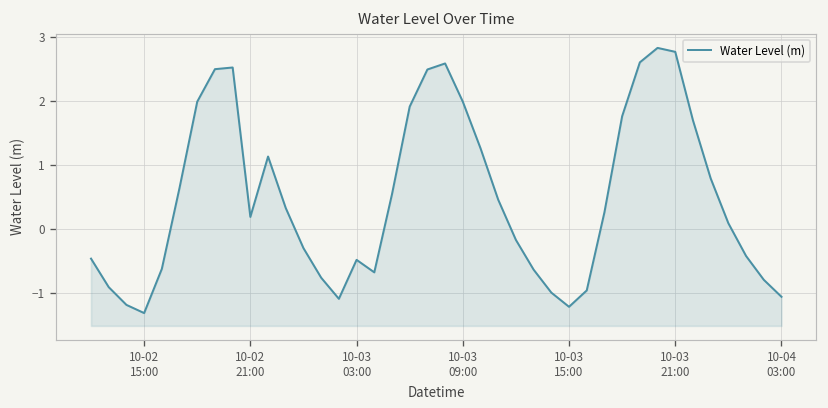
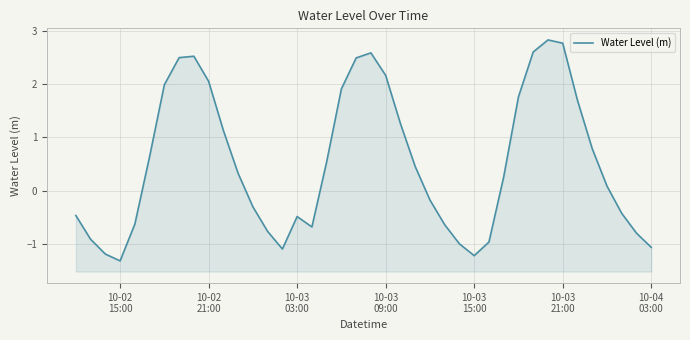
  {
    "10-02 15:00": -1.3,
-   "10-02 21:00": 0.2,
+   "10-02 21:00": 2.1,
    "10-03 03:00": -0.5,
-   "10-03 09:00": 2.0,
+   "10-03 09:00": 2.2,
    "10-03 15:00": -1.2,
    "10-03 21:00": 2.8,
    "10-04 03:00": -1.1
  }
